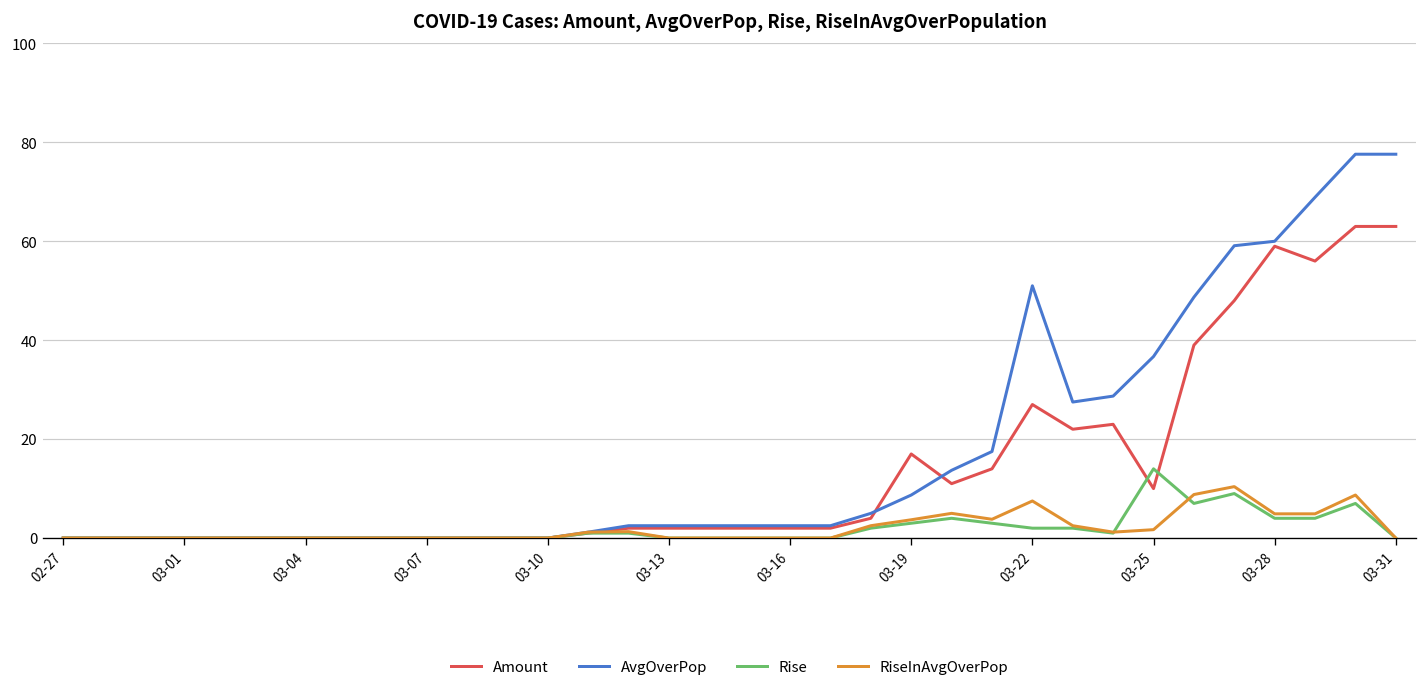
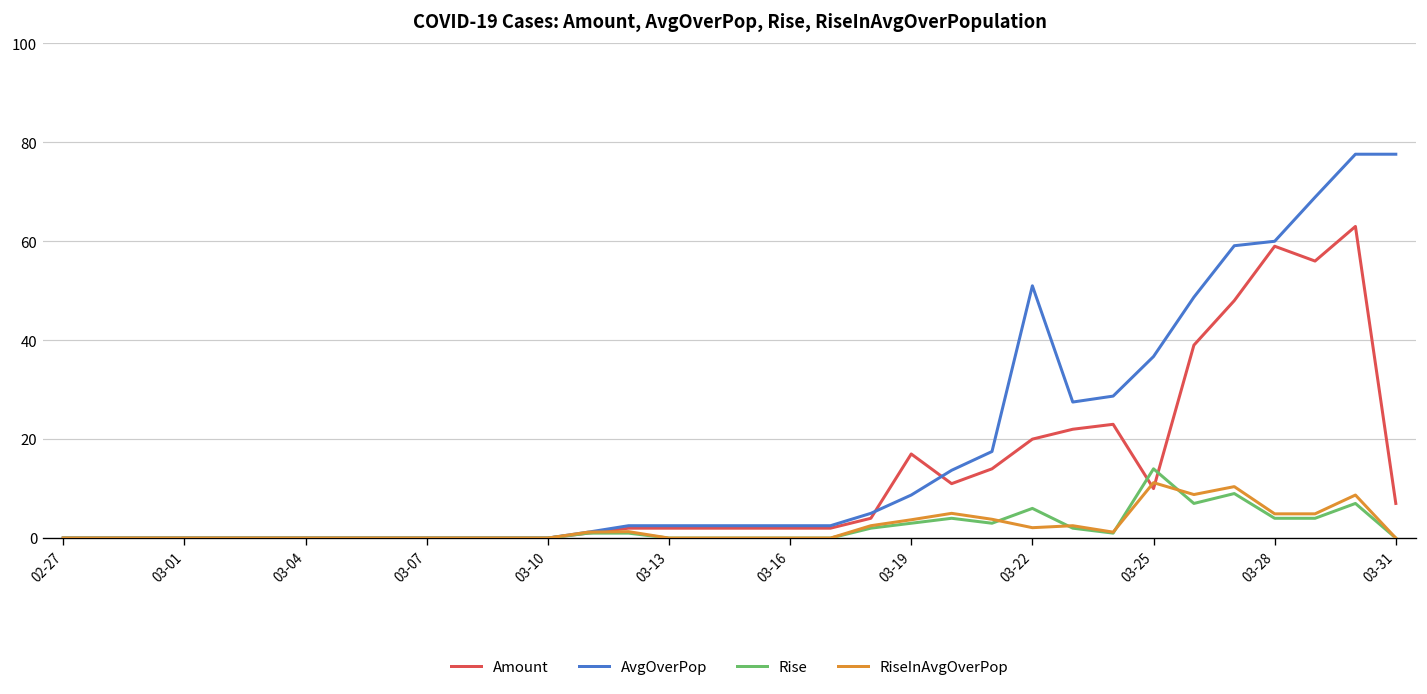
  {
    "Amount": {
      "03-19": 17,
-     "03-22": 27,
+     "03-22": 20,
      "03-25": 10,
      "03-28": 59,
-     "03-31": 63
+     "03-31": 7
    },
    "AvgOverPop": {
      "03-19": 9,
      "03-22": 51,
      "03-25": 37,
      "03-28": 60,
      "03-31": 78
    },
    "Rise": {
      "03-19": 3,
-     "03-22": 2,
+     "03-22": 6,
      "03-25": 14,
      "03-28": 4
    },
    "RiseInAvgOverPop": {
      "03-19": 4,
-     "03-22": 8,
-     "03-25": 2,
+     "03-22": 2,
+     "03-25": 11,
      "03-28": 5
    }
  }
